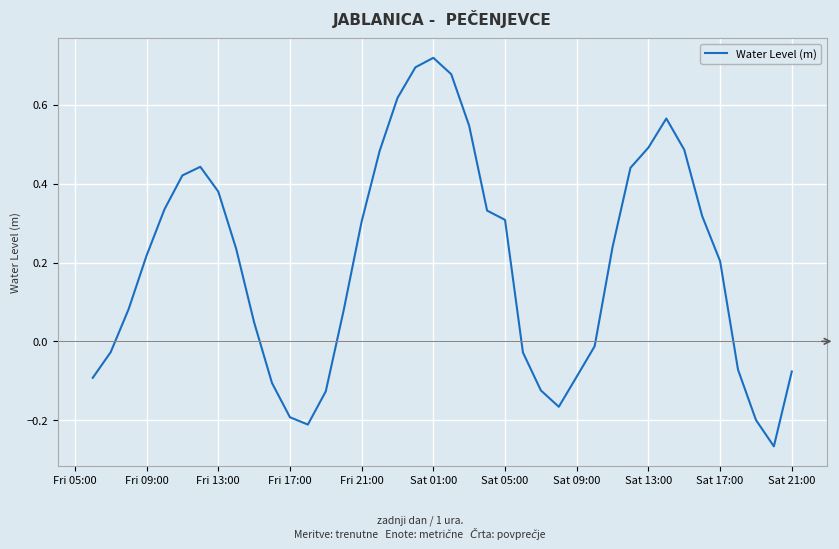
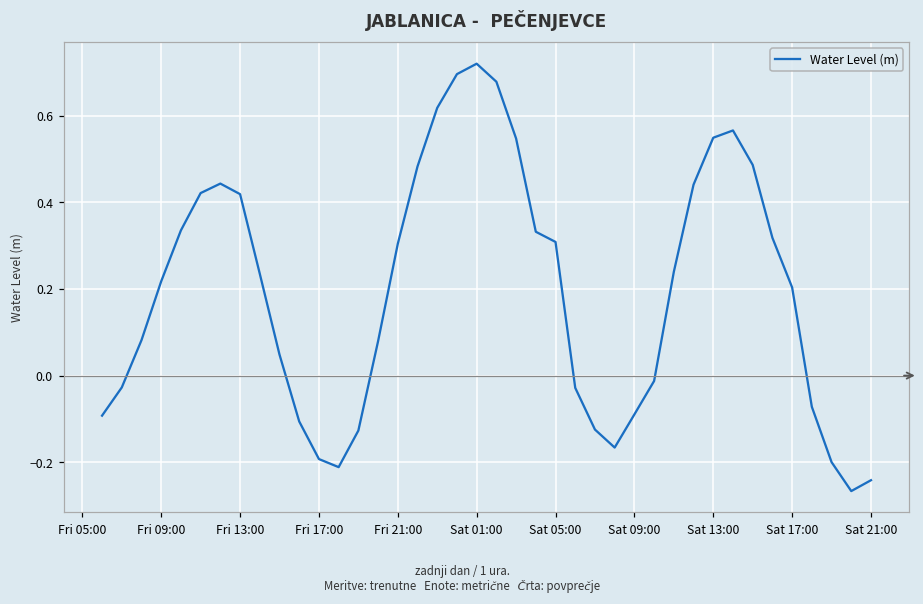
  {
    "Fri 09:00": 0.22,
-   "Fri 13:00": 0.38,
+   "Fri 13:00": 0.42,
    "Fri 17:00": -0.19,
    "Fri 21:00": 0.30,
    "Sat 01:00": 0.72,
    "Sat 05:00": 0.31,
    "Sat 09:00": -0.09,
-   "Sat 13:00": 0.49,
+   "Sat 13:00": 0.55,
    "Sat 17:00": 0.20,
-   "Sat 21:00": -0.08
+   "Sat 21:00": -0.24
  }
